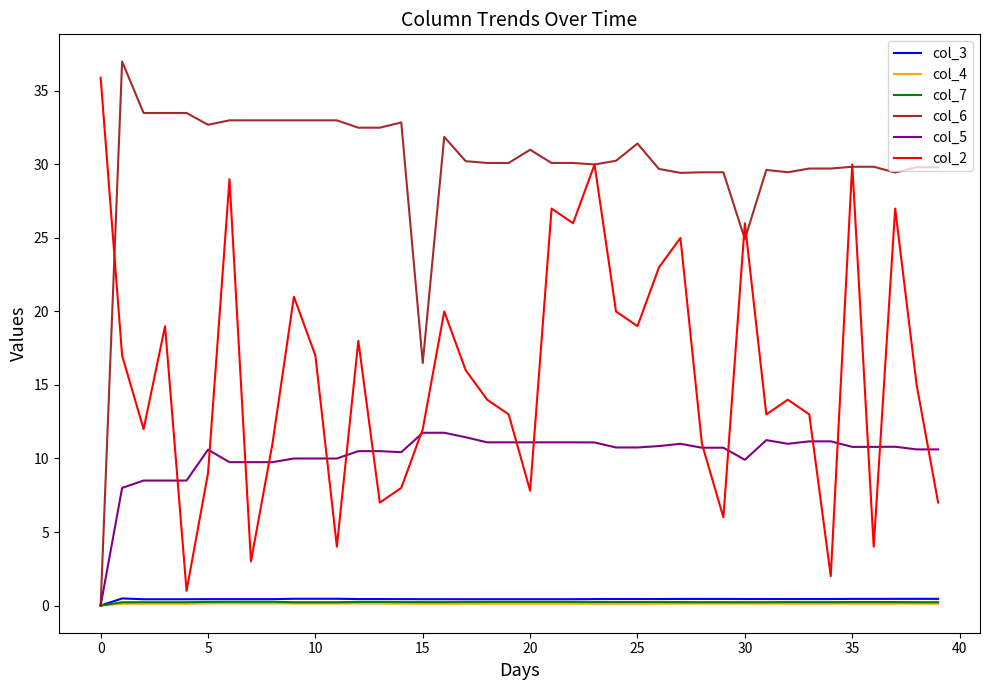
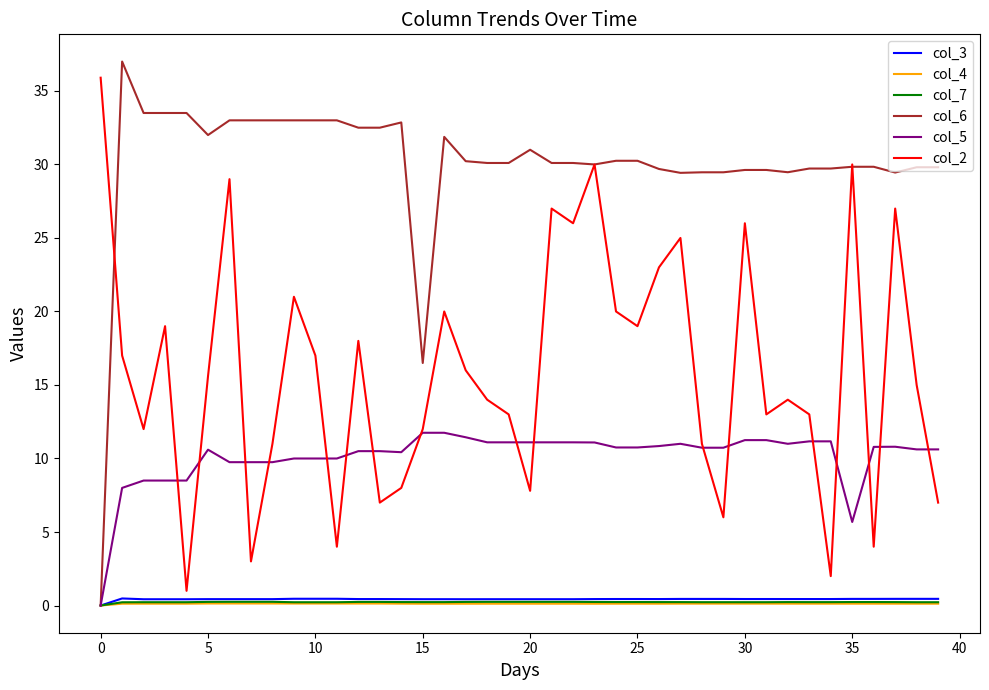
  {
    "col_3": {
      "5": 0.4,
      "10": 0.5,
      "15": 0.4,
      "20": 0.4,
      "25": 0.4,
      "30": 0.4,
      "35": 0.5
    },
    "col_6": {
-     "5": 32.7,
+     "5": 32.0,
      "10": 33.0,
      "15": 16.5,
      "20": 31.0,
-     "25": 31.4,
-     "30": 24.9
+     "25": 30.3,
+     "30": 29.6
    },
    "col_5": {
      "5": 10.6,
      "10": 10.0,
      "15": 11.8,
      "20": 11.1,
      "25": 10.8,
-     "30": 9.9,
-     "35": 10.8
+     "30": 11.3,
+     "35": 5.7
    },
    "col_2": {
      "0": 35.9,
-     "5": 9.0,
+     "5": 15.6,
      "10": 17.0,
      "15": 12.0,
      "20": 7.8,
      "25": 19.0,
      "30": 26.0
    }
  }
